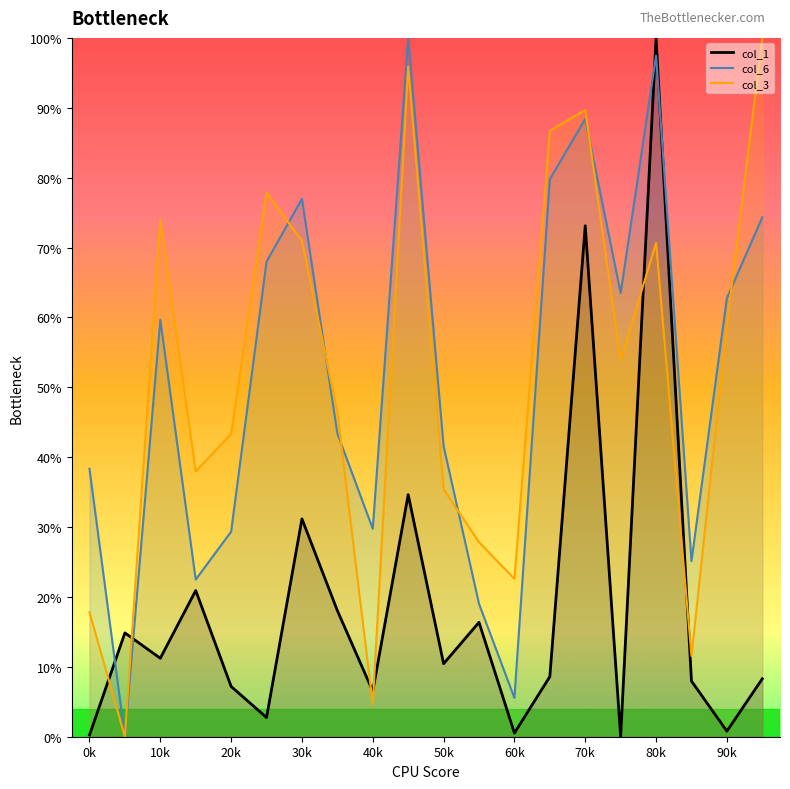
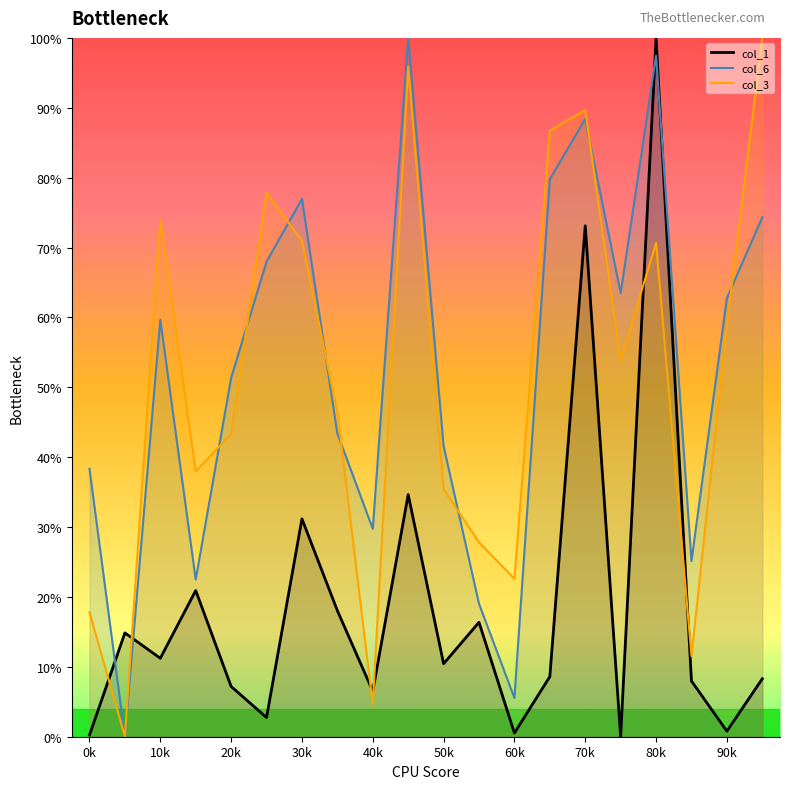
  {
    "col_1": {
      "10k": "11%",
      "20k": "7%",
      "30k": "31%",
      "40k": "7%",
      "50k": "10%",
      "70k": "73%",
      "80k": "100%"
    },
    "col_6": {
      "0k": "38%",
      "10k": "60%",
-     "20k": "29%",
+     "20k": "51%",
      "30k": "77%",
      "40k": "30%",
      "50k": "42%",
      "60k": "6%",
      "70k": "88%",
      "80k": "97%",
      "90k": "63%"
    },
    "col_3": {
      "0k": "18%",
      "10k": "74%",
      "20k": "43%",
      "30k": "71%",
      "40k": "5%",
      "50k": "35%",
      "60k": "23%",
      "70k": "90%",
      "80k": "71%",
      "90k": "59%"
    }
  }
